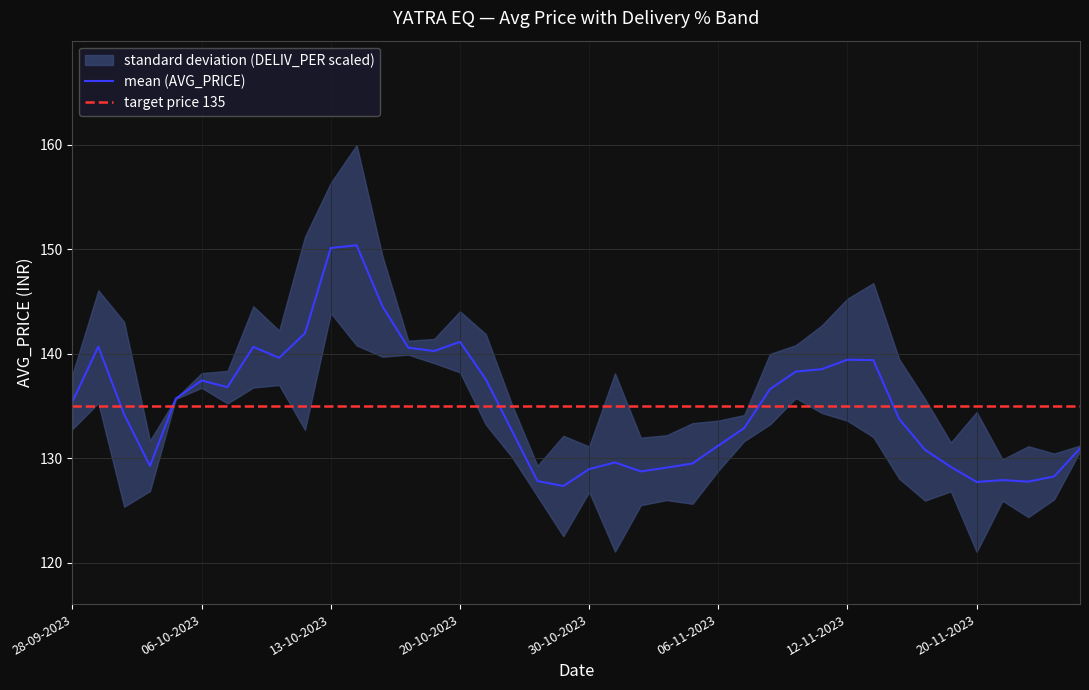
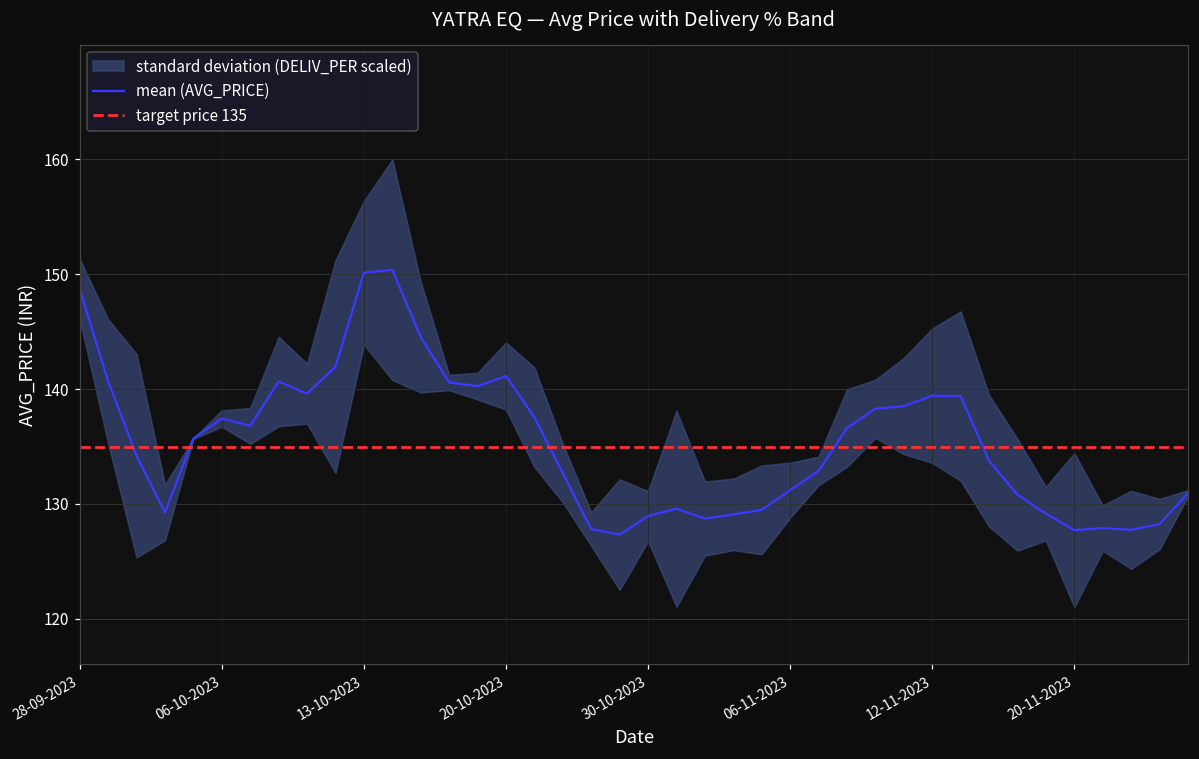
  {
    "mean (AVG_PRICE)": {
-     "28-09-2023": 135.4,
+     "28-09-2023": 148.7,
      "06-10-2023": 137.4,
      "13-10-2023": 150.1,
      "20-10-2023": 141.1,
      "30-10-2023": 129.0,
      "06-11-2023": 131.2,
      "12-11-2023": 139.4,
      "20-11-2023": 127.7
    }
  }
